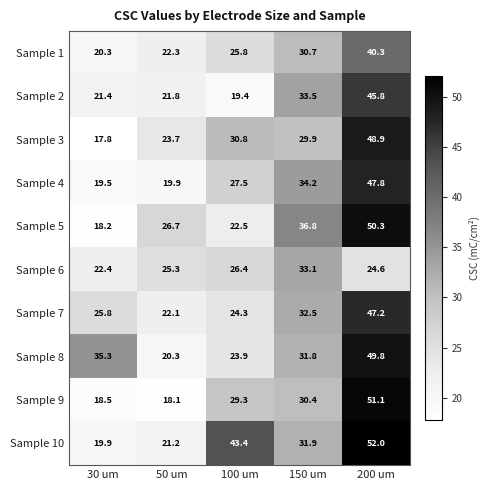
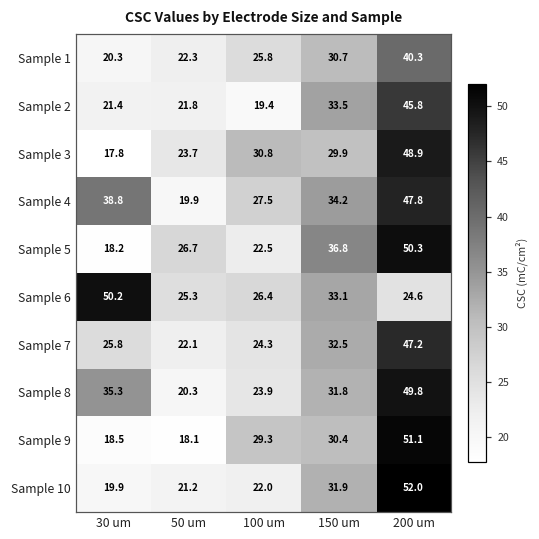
  {
    "Sample 1": {
      "30 um": 20.3,
      "50 um": 22.3,
      "100 um": 25.8,
      "150 um": 30.7,
      "200 um": 40.3
    },
    "Sample 2": {
      "30 um": 21.4,
      "50 um": 21.8,
      "100 um": 19.4,
      "150 um": 33.5,
      "200 um": 45.8
    },
    "Sample 3": {
      "30 um": 17.8,
      "50 um": 23.7,
      "100 um": 30.8,
      "150 um": 29.9,
      "200 um": 48.9
    },
    "Sample 4": {
-     "30 um": 19.5,
+     "30 um": 38.8,
      "50 um": 19.9,
      "100 um": 27.5,
      "150 um": 34.2,
      "200 um": 47.8
    },
    "Sample 5": {
      "30 um": 18.2,
      "50 um": 26.7,
      "100 um": 22.5,
      "150 um": 36.8,
      "200 um": 50.3
    },
    "Sample 6": {
-     "30 um": 22.4,
+     "30 um": 50.2,
      "50 um": 25.3,
      "100 um": 26.4,
      "150 um": 33.1,
      "200 um": 24.6
    },
    "Sample 7": {
      "30 um": 25.8,
      "50 um": 22.1,
      "100 um": 24.3,
      "150 um": 32.5,
      "200 um": 47.2
    },
    "Sample 8": {
      "30 um": 35.3,
      "50 um": 20.3,
      "100 um": 23.9,
      "150 um": 31.8,
      "200 um": 49.8
    },
    "Sample 9": {
      "30 um": 18.5,
      "50 um": 18.1,
      "100 um": 29.3,
      "150 um": 30.4,
      "200 um": 51.1
    },
    "Sample 10": {
      "30 um": 19.9,
      "50 um": 21.2,
-     "100 um": 43.4,
+     "100 um": 22.0,
      "150 um": 31.9,
      "200 um": 52.0
    }
  }
